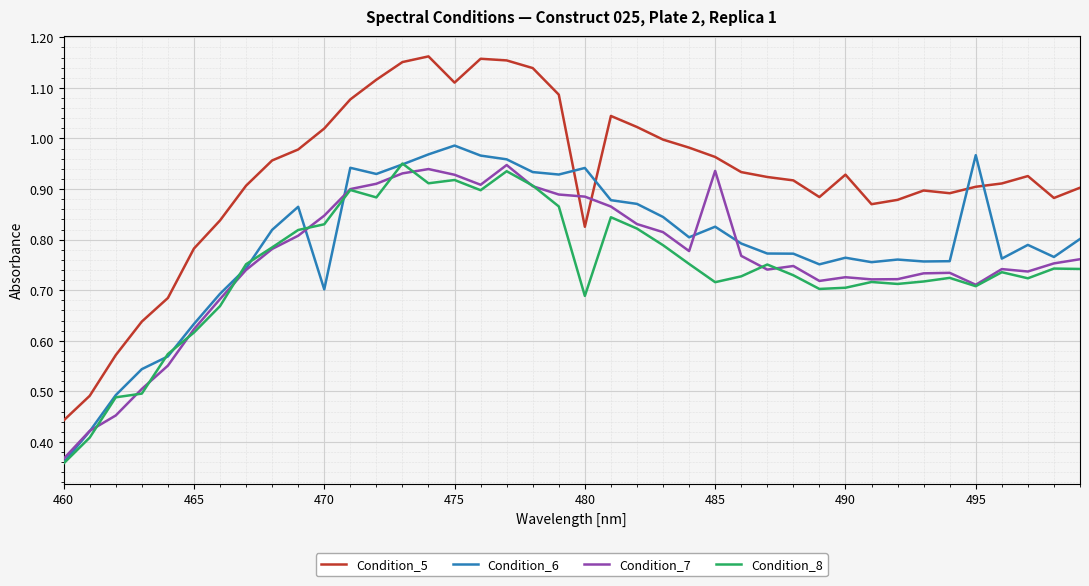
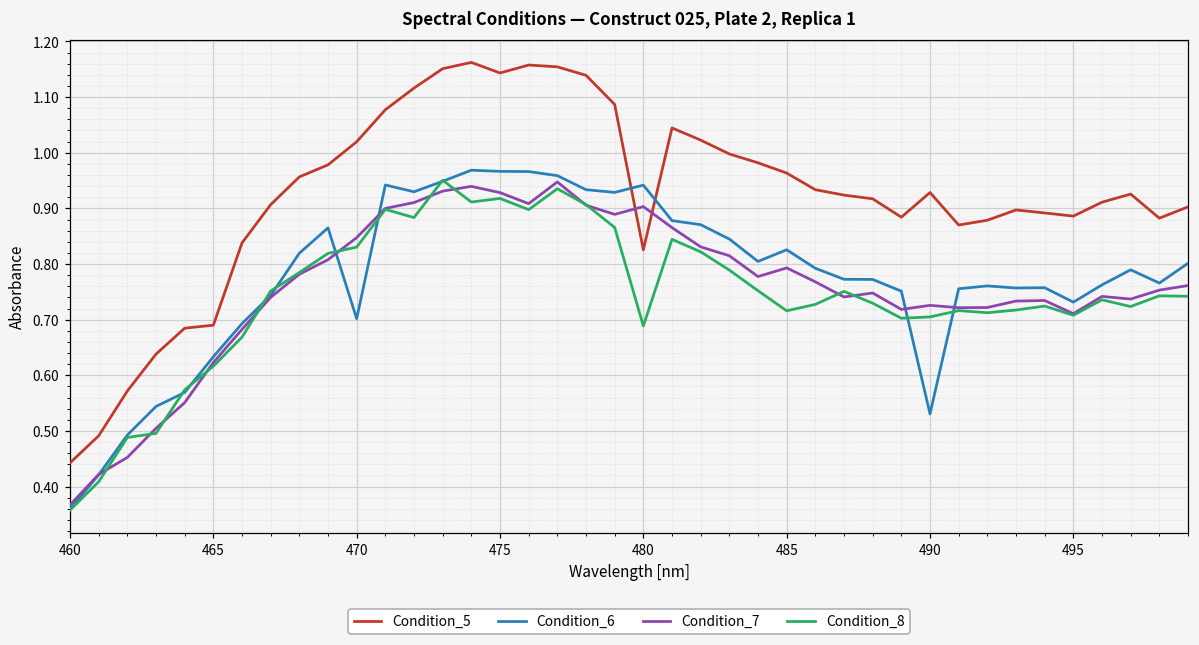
  {
    "Condition_5": {
      "460": 0.44,
-     "465": 0.78,
+     "465": 0.69,
      "470": 1.02,
-     "475": 1.11,
+     "475": 1.14,
      "480": 0.83,
      "485": 0.96,
      "490": 0.93,
-     "495": 0.90
+     "495": 0.89
    },
    "Condition_6": {
      "465": 0.63,
      "470": 0.70,
-     "475": 0.99,
+     "475": 0.97,
      "480": 0.94,
      "485": 0.83,
-     "490": 0.76,
-     "495": 0.97
+     "490": 0.53,
+     "495": 0.73
    },
    "Condition_7": {
      "460": 0.37,
      "465": 0.62,
      "470": 0.85,
      "475": 0.93,
-     "480": 0.89,
-     "485": 0.94,
+     "480": 0.90,
+     "485": 0.79,
      "490": 0.73
    },
    "Condition_8": {
      "465": 0.62,
      "470": 0.83,
      "475": 0.92,
      "480": 0.69,
      "485": 0.72,
      "490": 0.70
    }
  }
